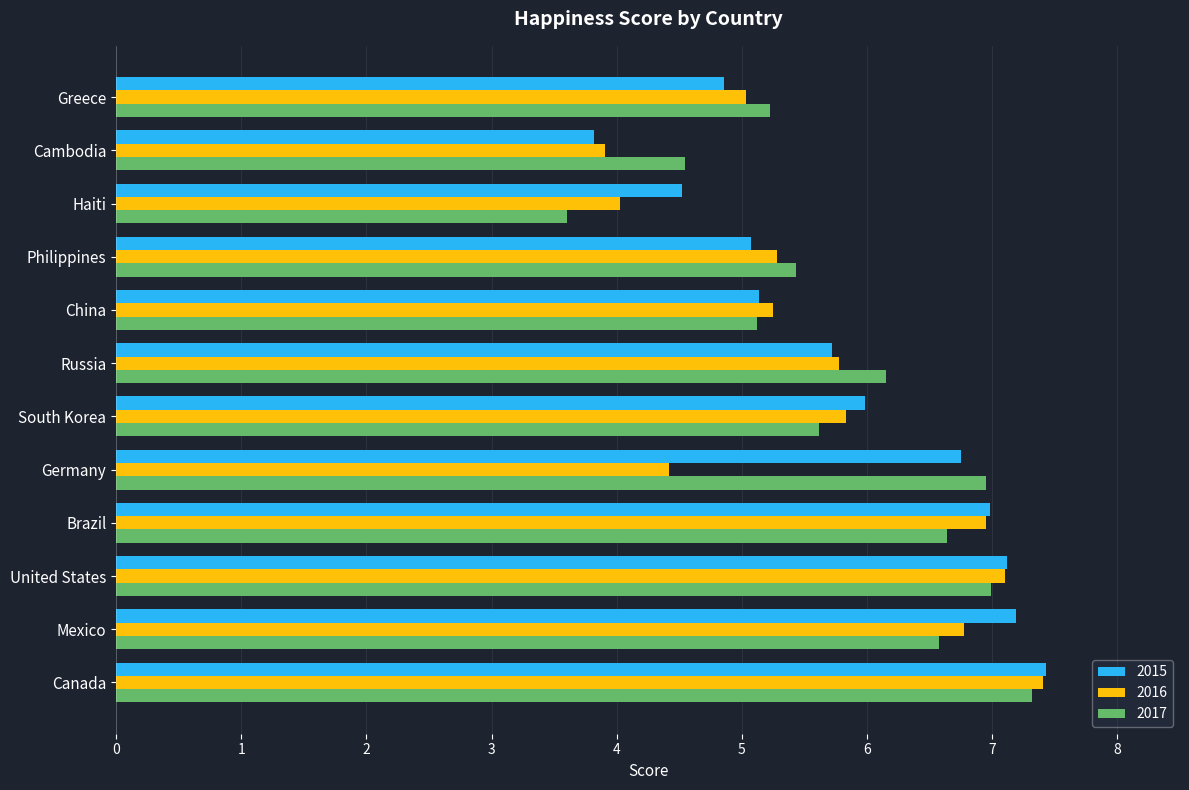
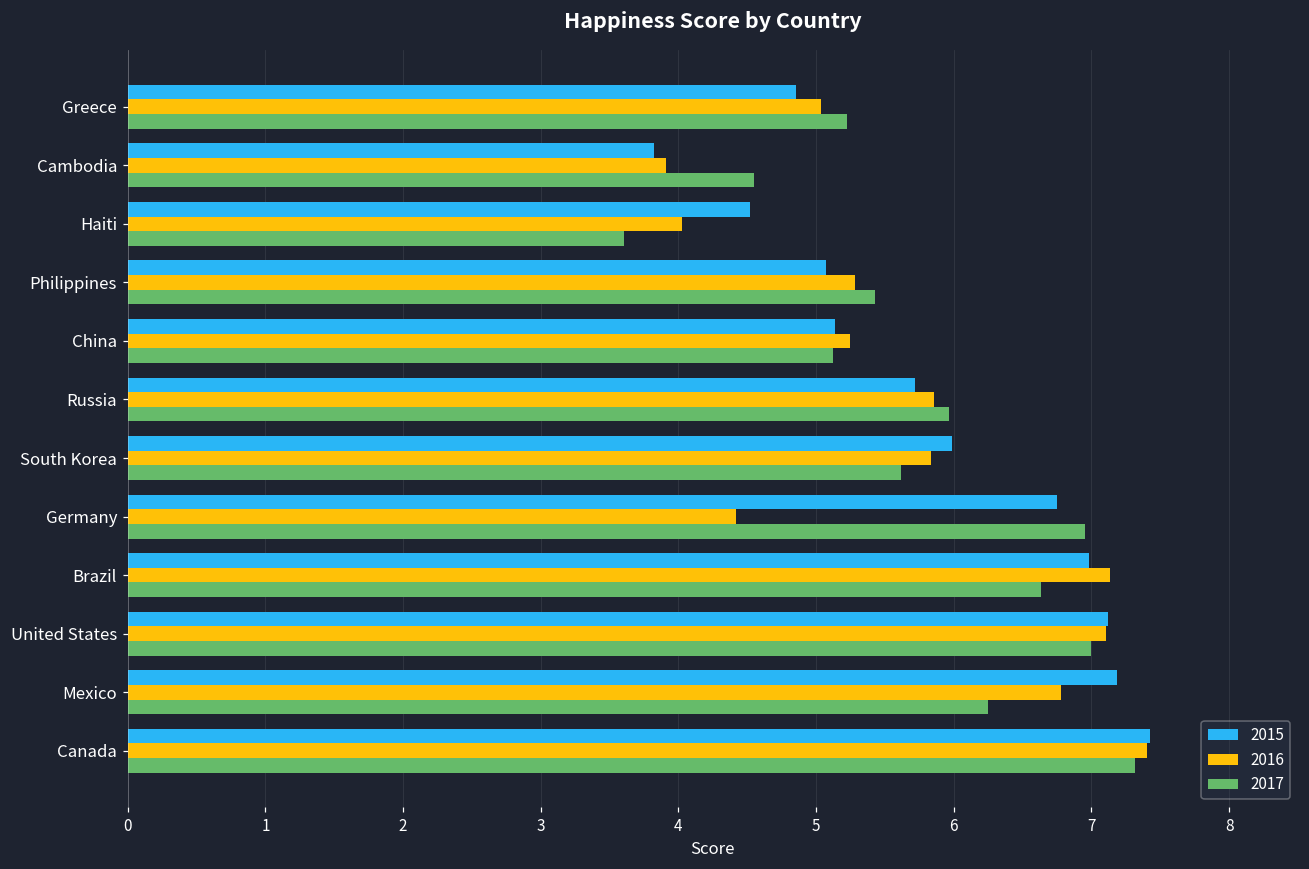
  {
    "2015": {
      "Greece": 4.86,
      "Cambodia": 3.82,
      "Haiti": 4.52,
      "Philippines": 5.07,
      "China": 5.14,
      "Russia": 5.72,
      "South Korea": 5.98,
      "Germany": 6.75,
      "Brazil": 6.98,
      "United States": 7.12,
      "Mexico": 7.19,
      "Canada": 7.43
    },
    "2016": {
      "Greece": 5.03,
      "Cambodia": 3.91,
      "Haiti": 4.03,
      "Philippines": 5.28,
      "China": 5.25,
-     "Russia": 5.77,
+     "Russia": 5.86,
      "South Korea": 5.84,
      "Germany": 4.42,
-     "Brazil": 6.95,
+     "Brazil": 7.14,
      "United States": 7.10,
      "Mexico": 6.78,
      "Canada": 7.40
    },
    "2017": {
      "Greece": 5.23,
      "Cambodia": 4.55,
      "Haiti": 3.60,
      "Philippines": 5.43,
      "China": 5.12,
-     "Russia": 6.15,
+     "Russia": 5.96,
      "South Korea": 5.62,
      "Germany": 6.95,
      "Brazil": 6.64,
      "United States": 6.99,
-     "Mexico": 6.58,
+     "Mexico": 6.25,
      "Canada": 7.32
    }
  }
